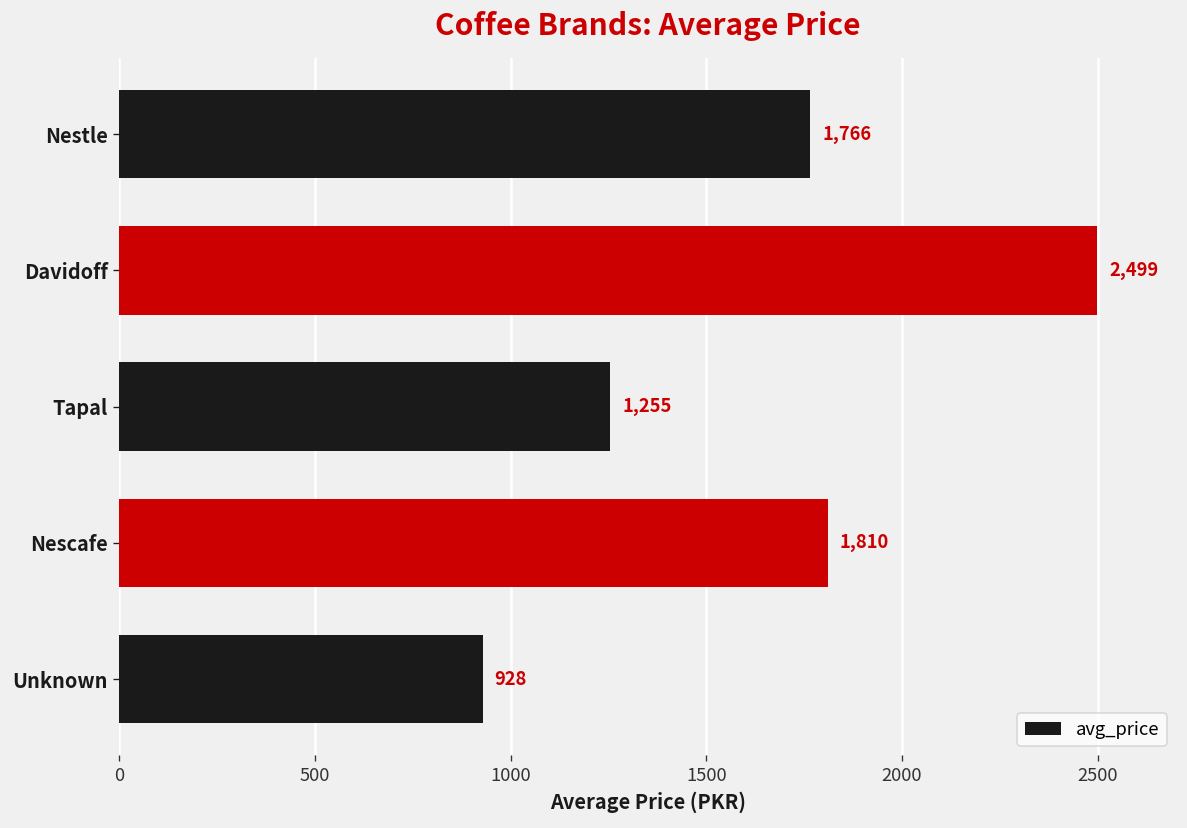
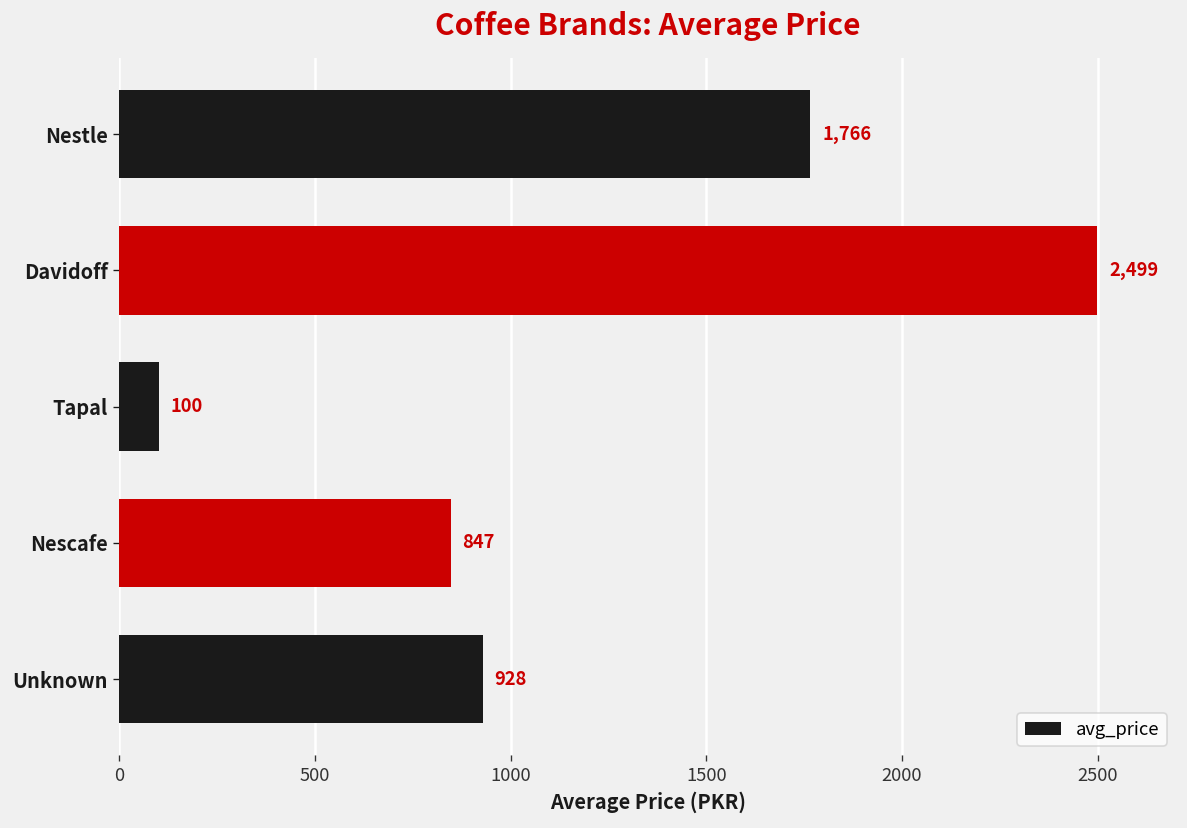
  {
    "Nestle": "1,766",
    "Davidoff": "2,499",
-   "Tapal": "1,255",
-   "Nescafe": "1,810",
+   "Tapal": "100",
+   "Nescafe": "847",
    "Unknown": "928"
  }
